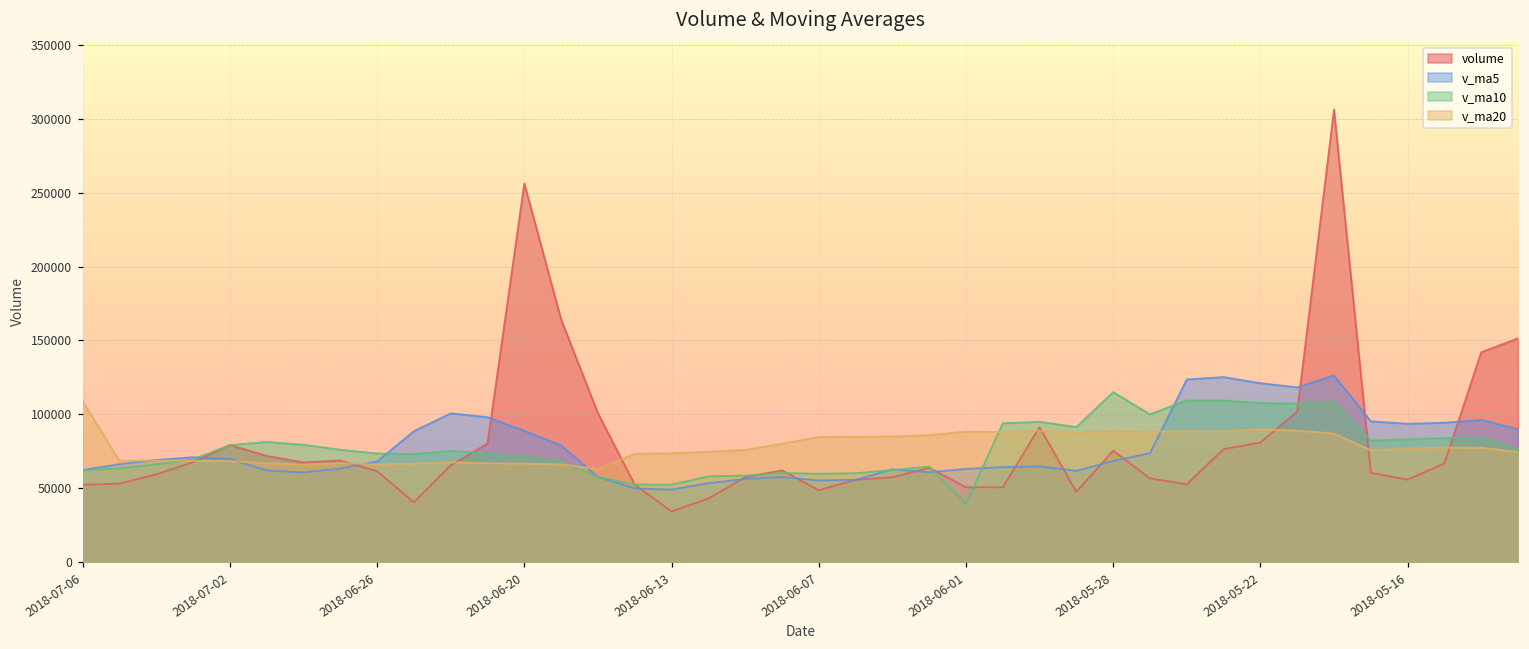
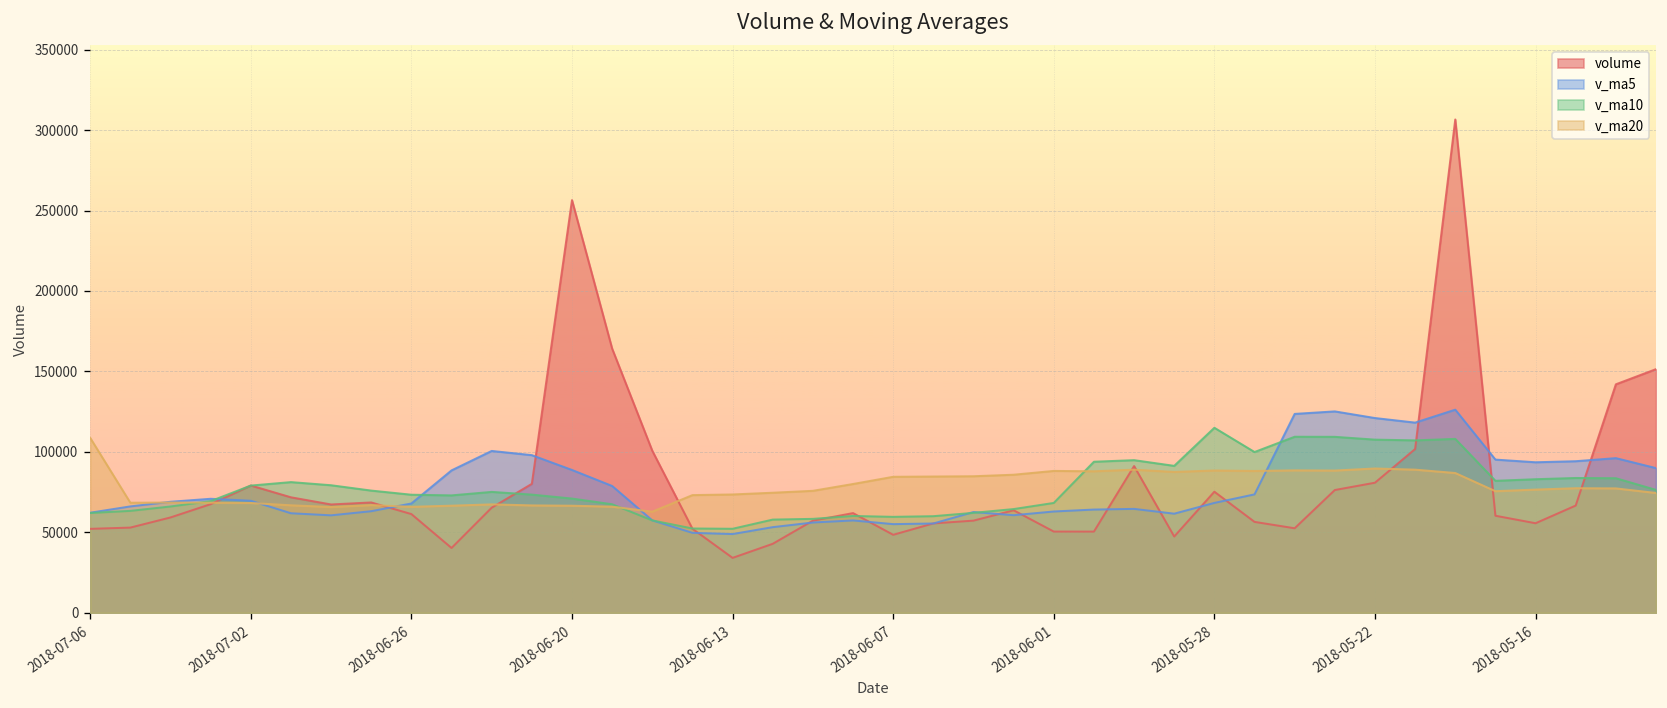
  {
    "volume": {
      "2018-07-06": 52000,
      "2018-06-26": 61000,
      "2018-06-20": 256000,
      "2018-06-13": 34000,
      "2018-06-07": 48000,
      "2018-06-01": 51000,
      "2018-05-28": 75000,
      "2018-05-22": 81000,
      "2018-05-16": 56000
    },
    "v_ma5": {
      "2018-06-26": 68000,
      "2018-06-20": 89000,
      "2018-06-13": 49000,
      "2018-06-07": 55000,
      "2018-06-01": 63000,
      "2018-05-28": 68000,
      "2018-05-22": 121000,
      "2018-05-16": 94000
    },
    "v_ma10": {
      "2018-06-26": 73000,
      "2018-06-20": 71000,
      "2018-06-13": 52000,
      "2018-06-07": 60000,
-     "2018-06-01": 39000,
+     "2018-06-01": 68000,
      "2018-05-28": 115000,
      "2018-05-22": 108000,
      "2018-05-16": 83000
    },
    "v_ma20": {
      "2018-07-06": 109000,
      "2018-06-26": 66000,
      "2018-06-20": 67000,
      "2018-06-13": 74000,
      "2018-06-07": 85000,
      "2018-06-01": 88000,
      "2018-05-28": 88000,
      "2018-05-22": 90000,
      "2018-05-16": 77000
    }
  }
